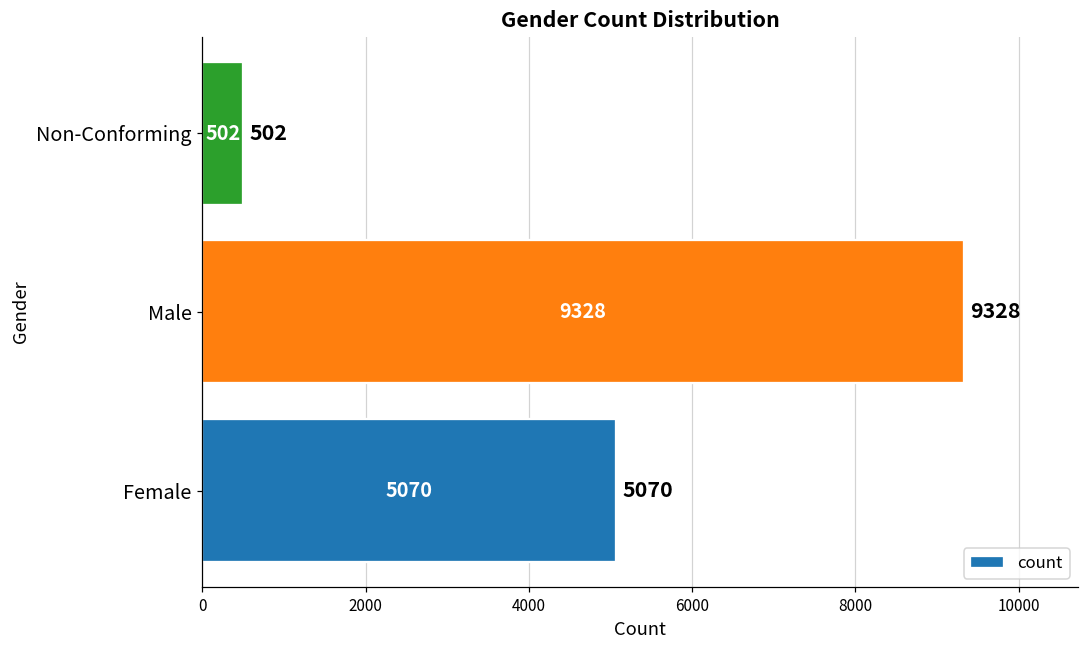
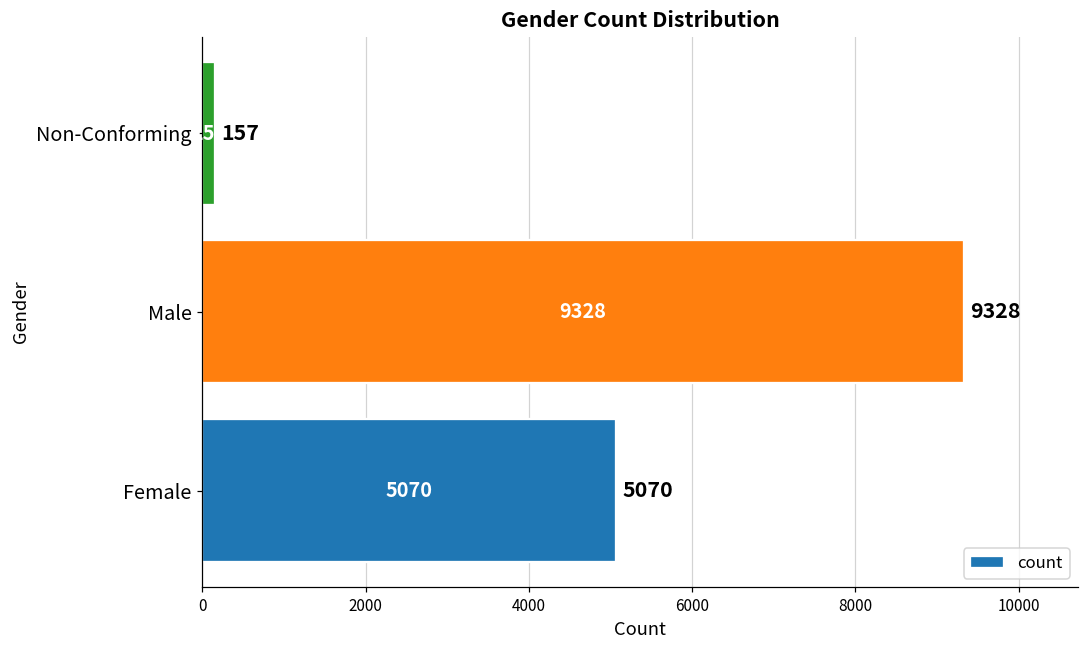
  {
-   "Non-Conforming": 502,
+   "Non-Conforming": 157,
    "Male": 9328,
    "Female": 5070
  }
